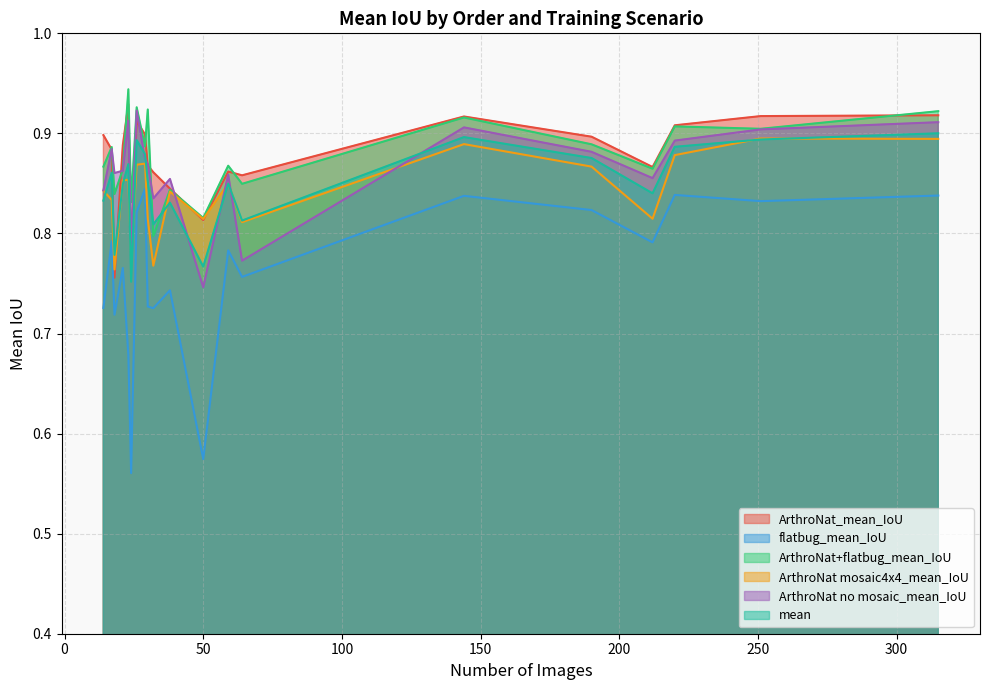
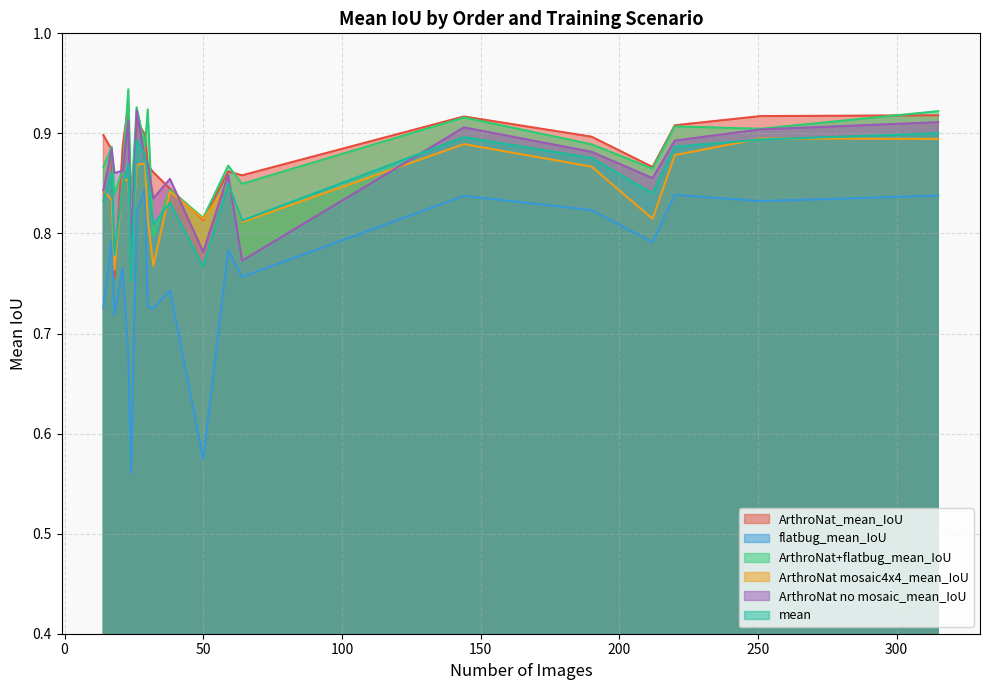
  {
    "ArthroNat no mosaic_mean_IoU": {
-     "50": 0.746
+     "50": 0.782
    }
  }
